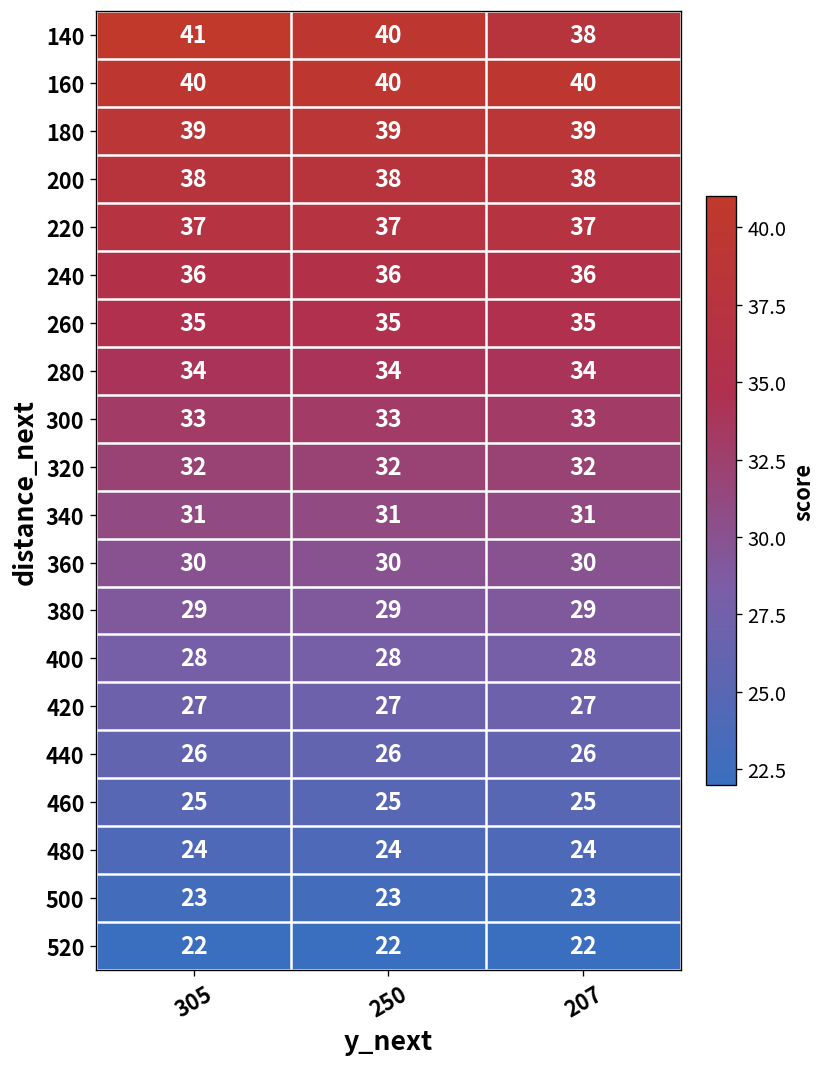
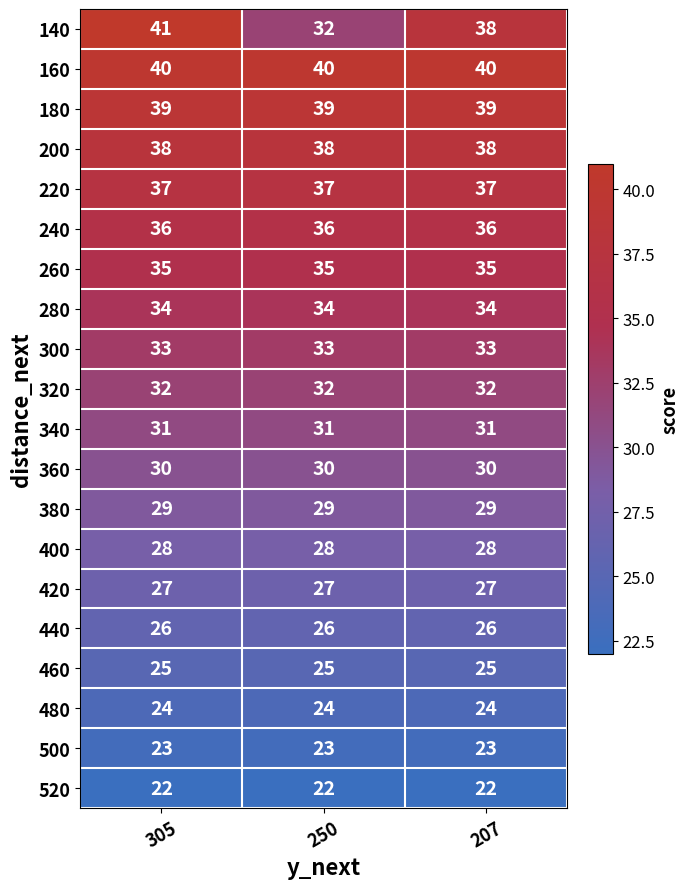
  {
    "140": {
      "305": 41,
-     "250": 40,
+     "250": 32,
      "207": 38
    },
    "160": {
      "305": 40,
      "250": 40,
      "207": 40
    },
    "180": {
      "305": 39,
      "250": 39,
      "207": 39
    },
    "200": {
      "305": 38,
      "250": 38,
      "207": 38
    },
    "220": {
      "305": 37,
      "250": 37,
      "207": 37
    },
    "240": {
      "305": 36,
      "250": 36,
      "207": 36
    },
    "260": {
      "305": 35,
      "250": 35,
      "207": 35
    },
    "280": {
      "305": 34,
      "250": 34,
      "207": 34
    },
    "300": {
      "305": 33,
      "250": 33,
      "207": 33
    },
    "320": {
      "305": 32,
      "250": 32,
      "207": 32
    },
    "340": {
      "305": 31,
      "250": 31,
      "207": 31
    },
    "360": {
      "305": 30,
      "250": 30,
      "207": 30
    },
    "380": {
      "305": 29,
      "250": 29,
      "207": 29
    },
    "400": {
      "305": 28,
      "250": 28,
      "207": 28
    },
    "420": {
      "305": 27,
      "250": 27,
      "207": 27
    },
    "440": {
      "305": 26,
      "250": 26,
      "207": 26
    },
    "460": {
      "305": 25,
      "250": 25,
      "207": 25
    },
    "480": {
      "305": 24,
      "250": 24,
      "207": 24
    },
    "500": {
      "305": 23,
      "250": 23,
      "207": 23
    },
    "520": {
      "305": 22,
      "250": 22,
      "207": 22
    }
  }
